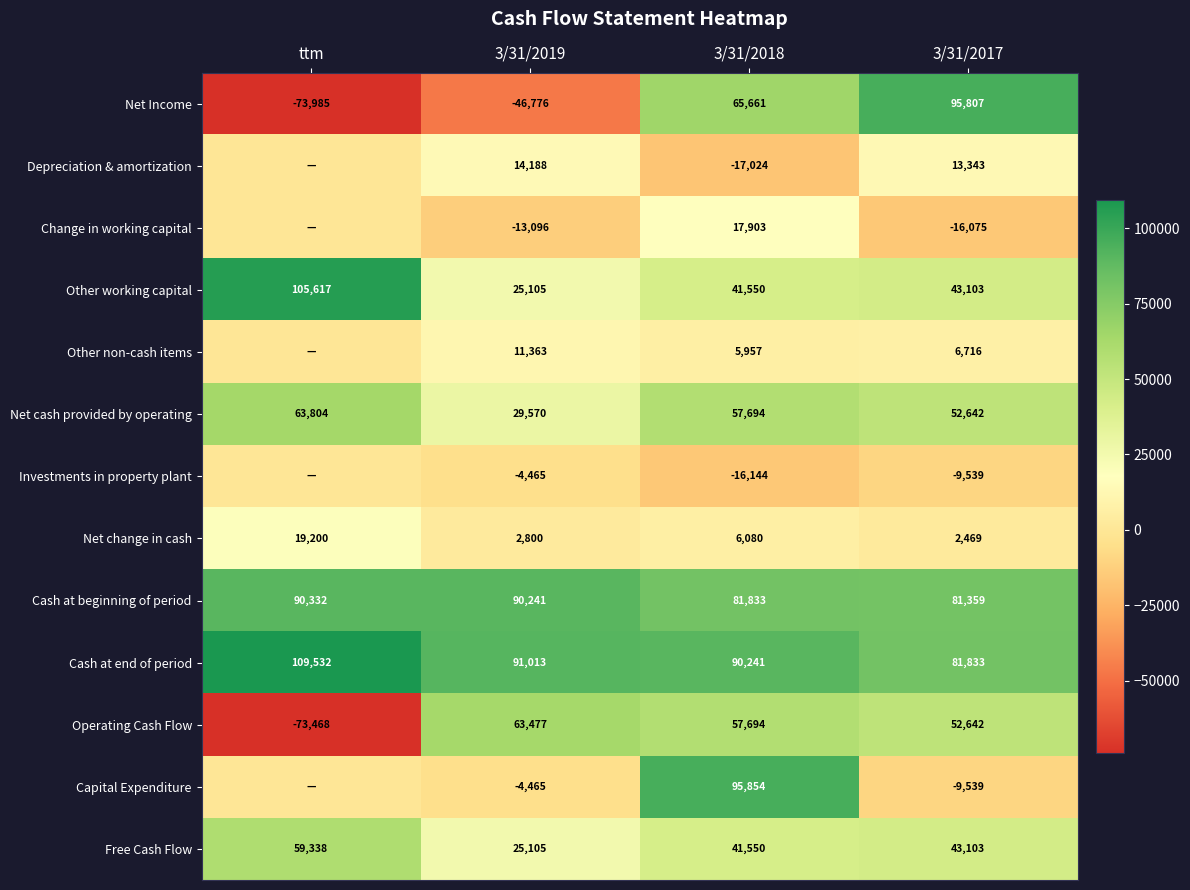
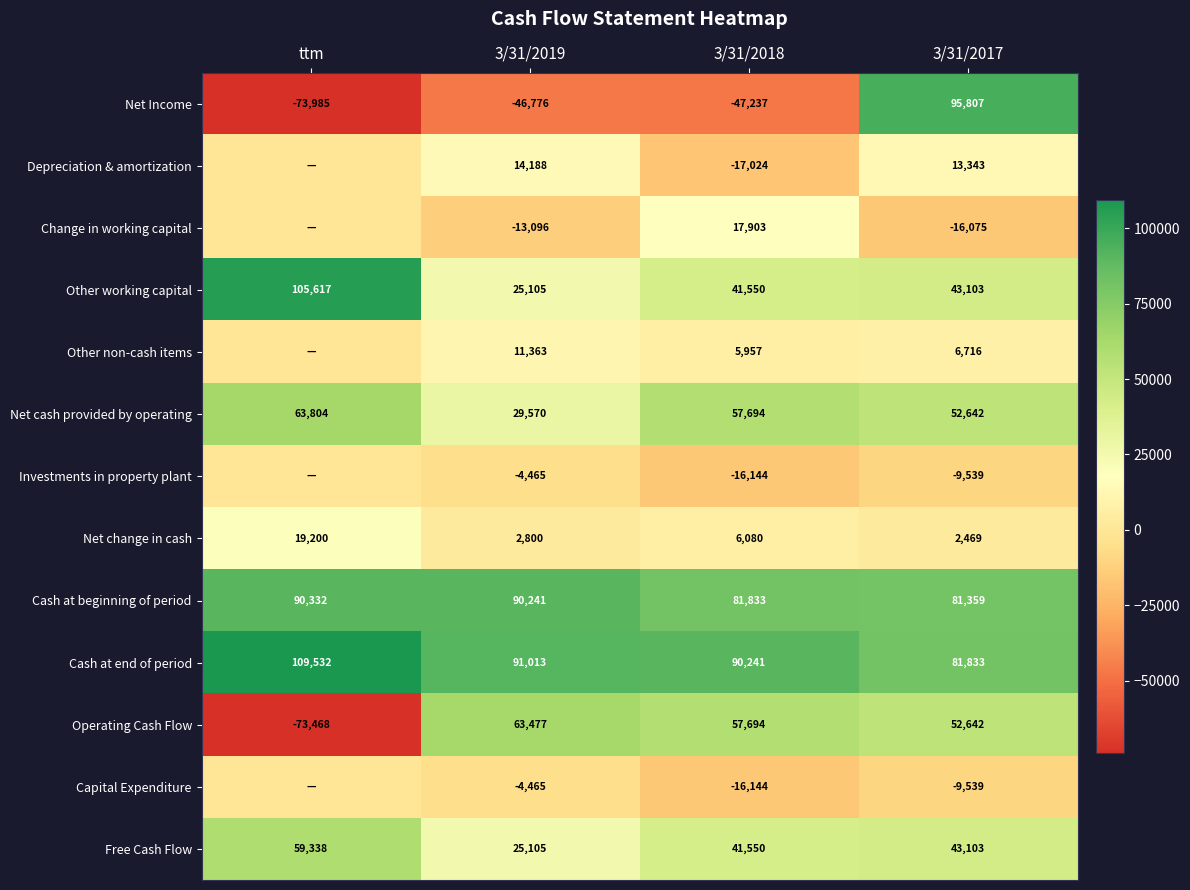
  {
    "Net Income": {
      "ttm": "-73,985",
      "3/31/2019": "-46,776",
-     "3/31/2018": "65,661",
+     "3/31/2018": "-47,237",
      "3/31/2017": "95,807"
    },
    "Depreciation & amortization": {
      "3/31/2019": "14,188",
      "3/31/2018": "-17,024",
      "3/31/2017": "13,343"
    },
    "Change in working capital": {
      "3/31/2019": "-13,096",
      "3/31/2018": "17,903",
      "3/31/2017": "-16,075"
    },
    "Other working capital": {
      "ttm": "105,617",
      "3/31/2019": "25,105",
      "3/31/2018": "41,550",
      "3/31/2017": "43,103"
    },
    "Other non-cash items": {
      "3/31/2019": "11,363",
      "3/31/2018": "5,957",
      "3/31/2017": "6,716"
    },
    "Net cash provided by operating": {
      "ttm": "63,804",
      "3/31/2019": "29,570",
      "3/31/2018": "57,694",
      "3/31/2017": "52,642"
    },
    "Investments in property plant": {
      "3/31/2019": "-4,465",
      "3/31/2018": "-16,144",
      "3/31/2017": "-9,539"
    },
    "Net change in cash": {
      "ttm": "19,200",
      "3/31/2019": "2,800",
      "3/31/2018": "6,080",
      "3/31/2017": "2,469"
    },
    "Cash at beginning of period": {
      "ttm": "90,332",
      "3/31/2019": "90,241",
      "3/31/2018": "81,833",
      "3/31/2017": "81,359"
    },
    "Cash at end of period": {
      "ttm": "109,532",
      "3/31/2019": "91,013",
      "3/31/2018": "90,241",
      "3/31/2017": "81,833"
    },
    "Operating Cash Flow": {
      "ttm": "-73,468",
      "3/31/2019": "63,477",
      "3/31/2018": "57,694",
      "3/31/2017": "52,642"
    },
    "Capital Expenditure": {
      "3/31/2019": "-4,465",
-     "3/31/2018": "95,854",
+     "3/31/2018": "-16,144",
      "3/31/2017": "-9,539"
    },
    "Free Cash Flow": {
      "ttm": "59,338",
      "3/31/2019": "25,105",
      "3/31/2018": "41,550",
      "3/31/2017": "43,103"
    }
  }
